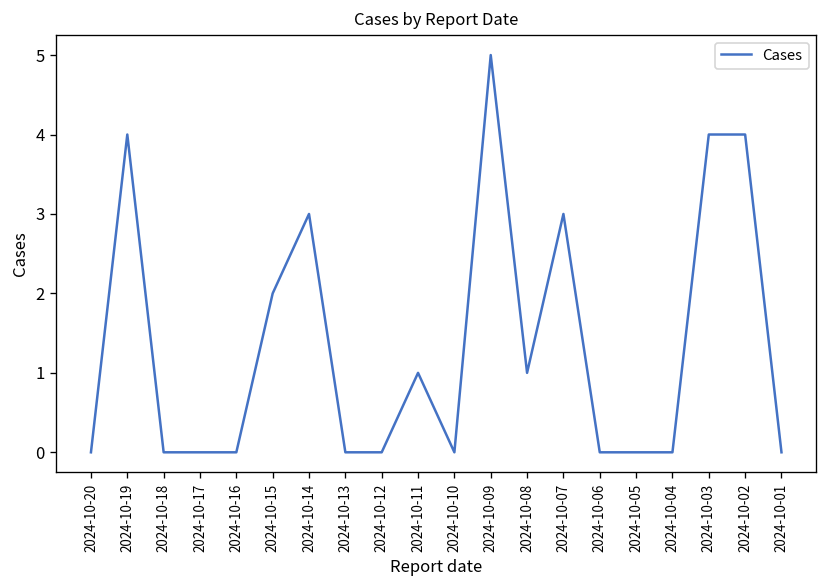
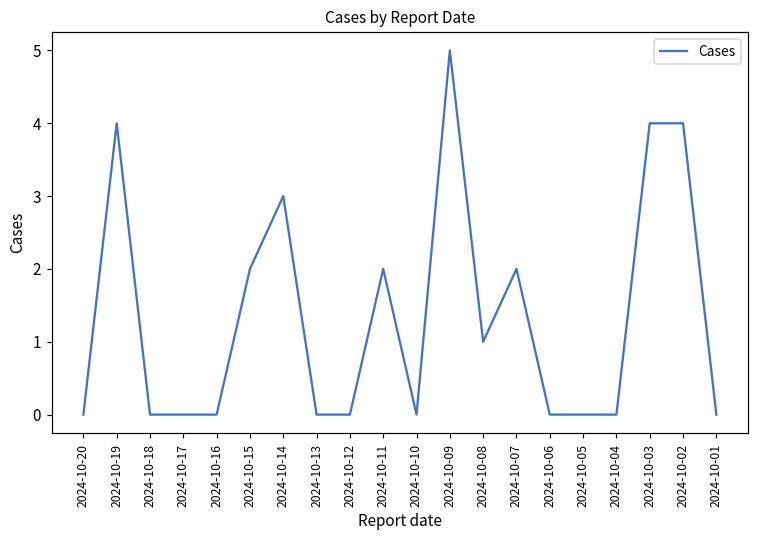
  {
    "2024-10-20": 0,
    "2024-10-19": 4,
    "2024-10-18": 0,
    "2024-10-17": 0,
    "2024-10-16": 0,
    "2024-10-15": 2,
    "2024-10-14": 3,
    "2024-10-13": 0,
    "2024-10-12": 0,
-   "2024-10-11": 1,
+   "2024-10-11": 2,
    "2024-10-10": 0,
    "2024-10-09": 5,
    "2024-10-08": 1,
-   "2024-10-07": 3,
+   "2024-10-07": 2,
    "2024-10-06": 0,
    "2024-10-05": 0,
    "2024-10-04": 0,
    "2024-10-03": 4,
    "2024-10-02": 4,
    "2024-10-01": 0
  }
